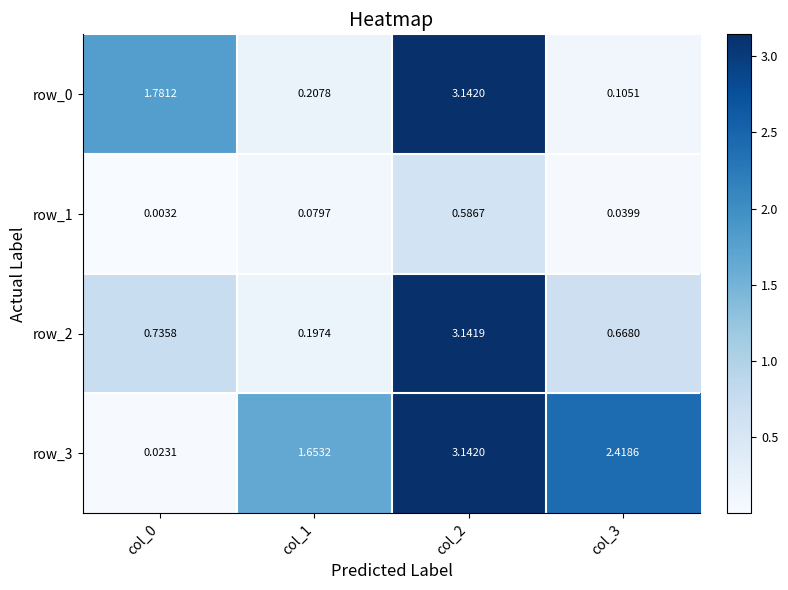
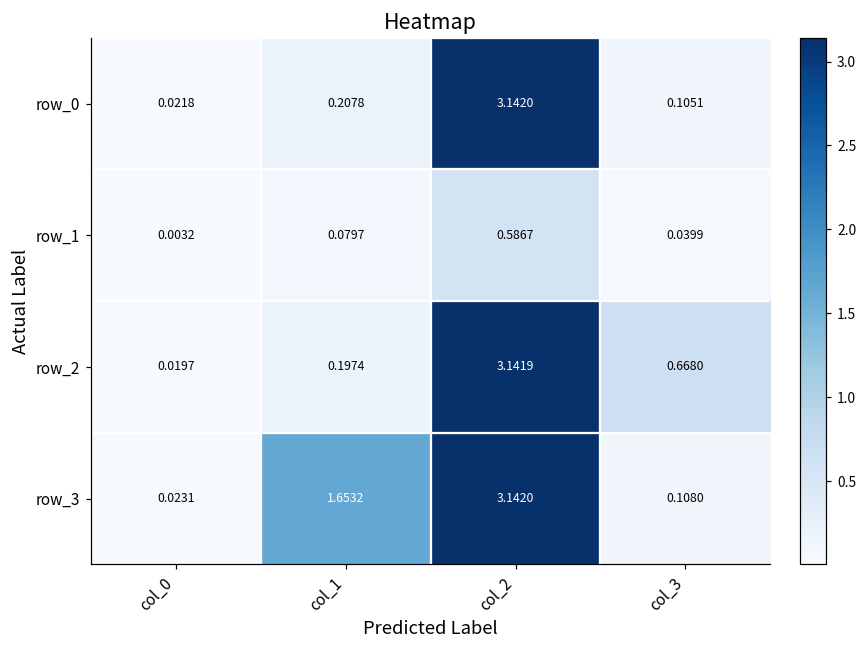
  {
    "row_0": {
-     "col_0": 1.7812,
+     "col_0": 0.0218,
      "col_1": 0.2078,
      "col_2": 3.1420,
      "col_3": 0.1051
    },
    "row_1": {
      "col_0": 0.0032,
      "col_1": 0.0797,
      "col_2": 0.5867,
      "col_3": 0.0399
    },
    "row_2": {
-     "col_0": 0.7358,
+     "col_0": 0.0197,
      "col_1": 0.1974,
      "col_2": 3.1419,
      "col_3": 0.6680
    },
    "row_3": {
      "col_0": 0.0231,
      "col_1": 1.6532,
      "col_2": 3.1420,
-     "col_3": 2.4186
+     "col_3": 0.1080
    }
  }
